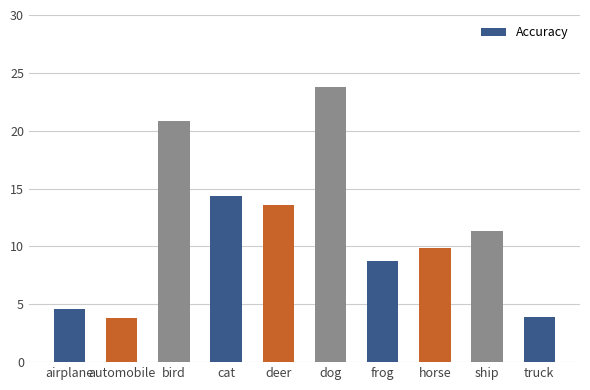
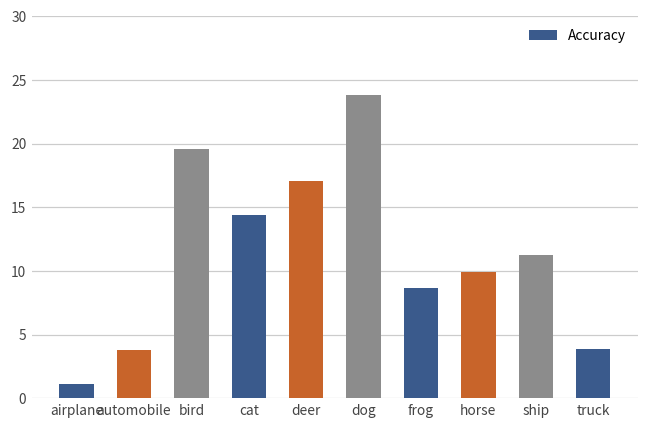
  {
-   "airplane": 4.6,
+   "airplane": 1.1,
    "automobile": 3.8,
-   "bird": 20.8,
+   "bird": 19.6,
    "cat": 14.4,
-   "deer": 13.6,
+   "deer": 17.1,
    "dog": 23.8,
    "frog": 8.7,
    "horse": 9.9,
    "ship": 11.3,
    "truck": 3.9
  }
